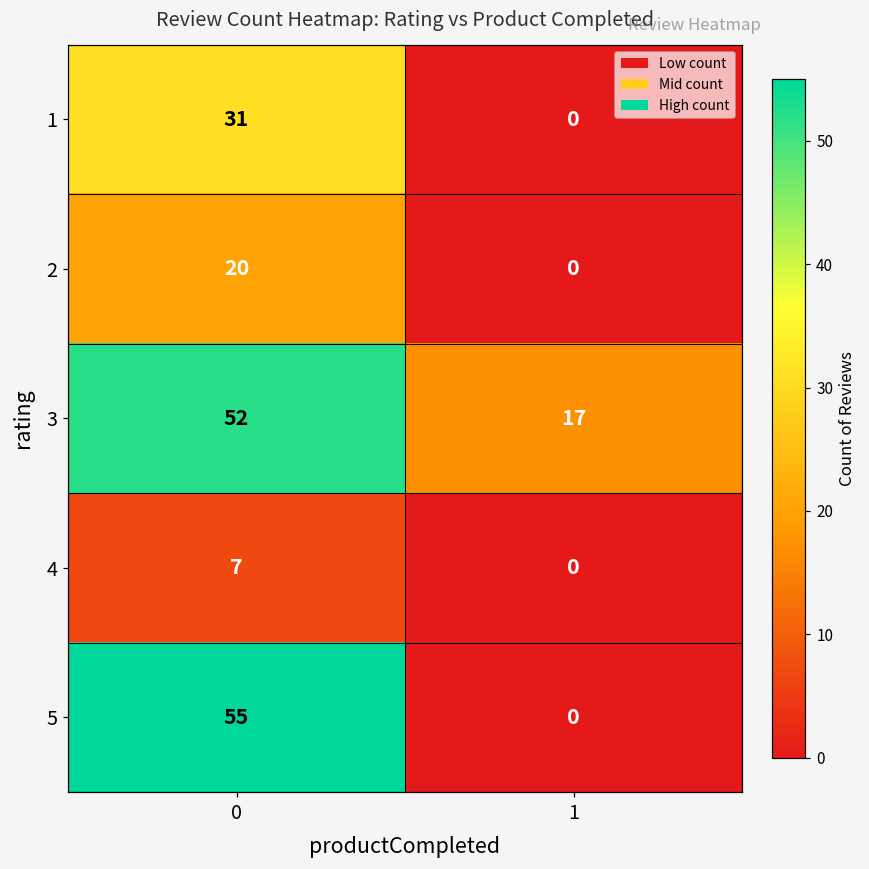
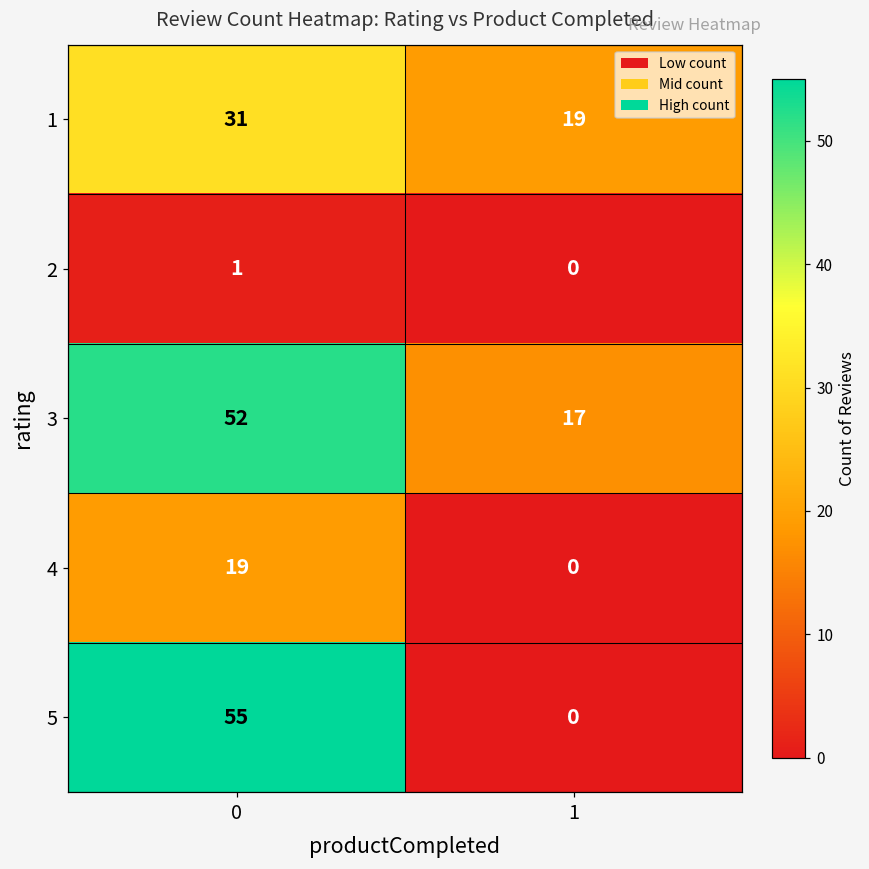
  {
    "1": {
      "0": 31,
-     "1": 0
+     "1": 19
    },
    "2": {
-     "0": 20,
+     "0": 1,
      "1": 0
    },
    "3": {
      "0": 52,
      "1": 17
    },
    "4": {
-     "0": 7,
+     "0": 19,
      "1": 0
    },
    "5": {
      "0": 55,
      "1": 0
    }
  }
